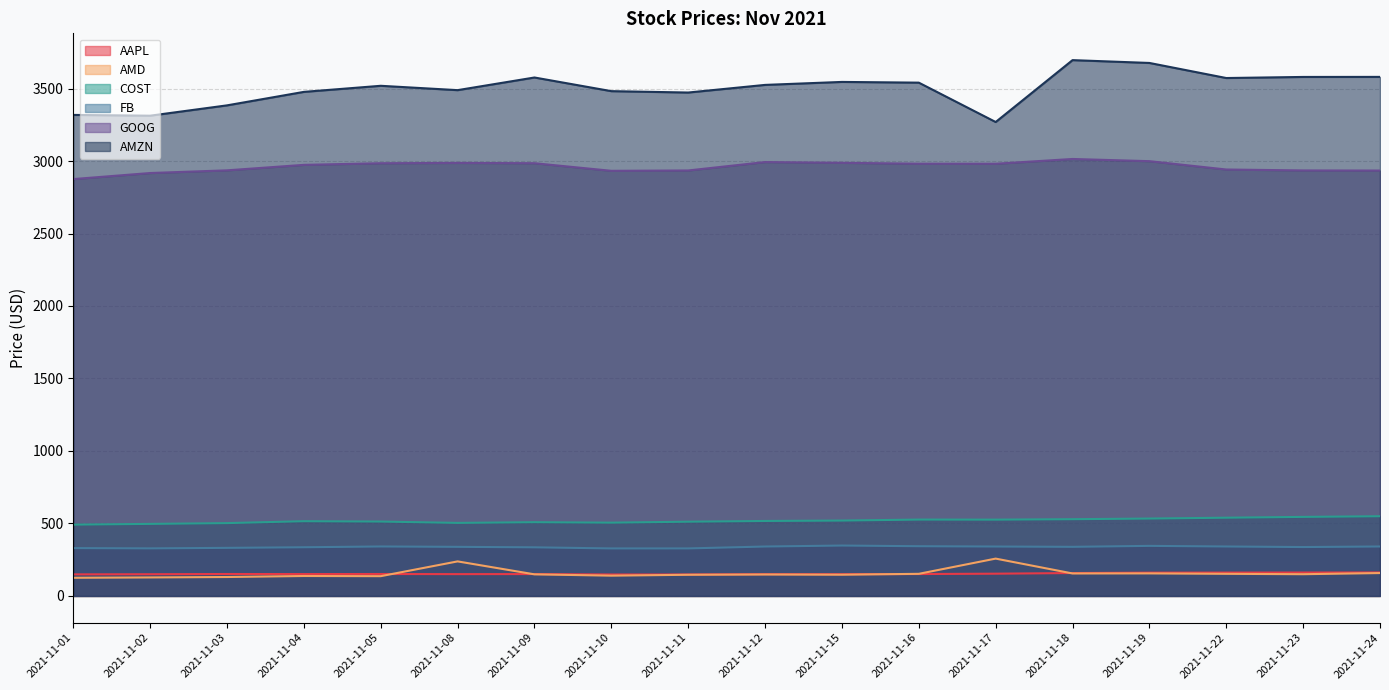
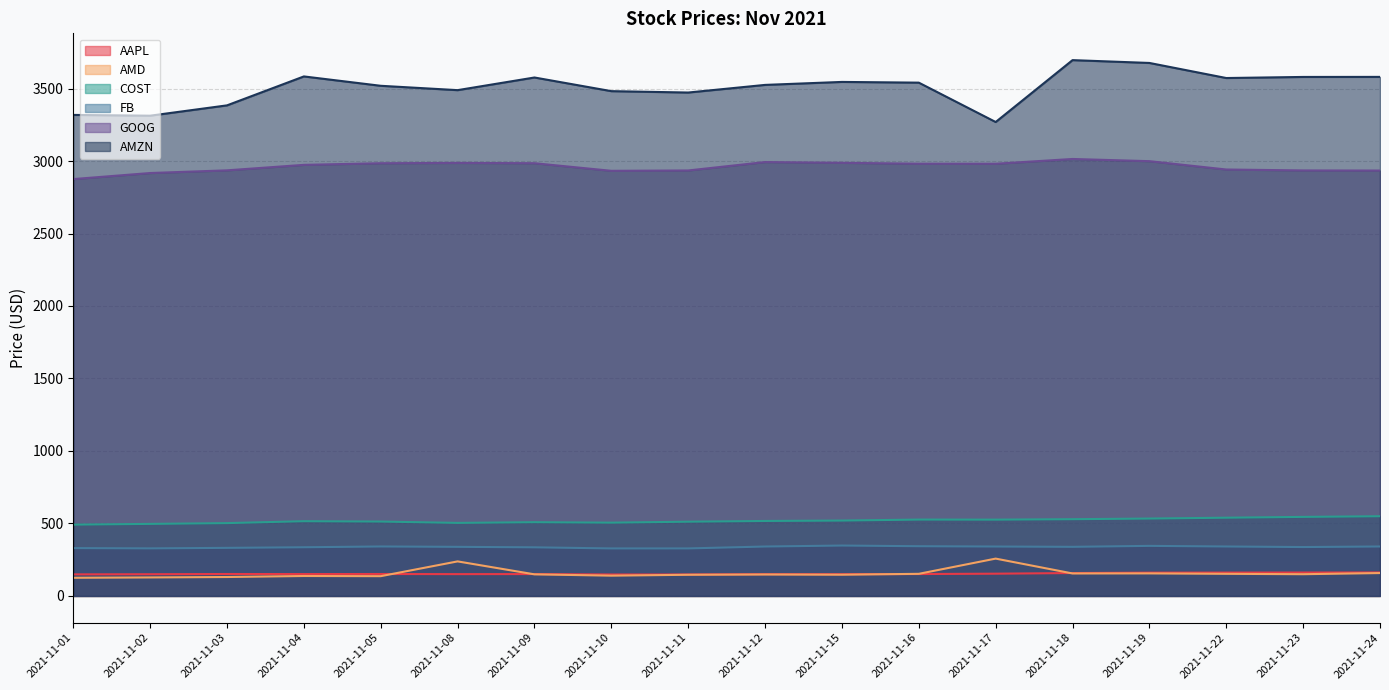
  {
    "AAPL": {
      "2021-11-01": 150,
      "2021-11-02": 150,
      "2021-11-03": 150,
      "2021-11-08": 150,
      "2021-11-17": 150
    },
    "AMD": {
      "2021-11-01": 130,
      "2021-11-02": 130,
      "2021-11-03": 130,
      "2021-11-08": 240,
      "2021-11-17": 260
    },
    "AMZN": {
      "2021-11-01": 3320,
      "2021-11-03": 3380,
-     "2021-11-04": 3480,
+     "2021-11-04": 3580,
      "2021-11-05": 3520,
      "2021-11-08": 3490,
      "2021-11-09": 3580,
      "2021-11-10": 3480,
      "2021-11-11": 3470,
      "2021-11-12": 3530,
      "2021-11-15": 3550,
      "2021-11-16": 3540,
      "2021-11-17": 3270,
      "2021-11-18": 3700,
      "2021-11-19": 3680,
      "2021-11-22": 3570,
      "2021-11-23": 3580,
      "2021-11-24": 3580
    }
  }
